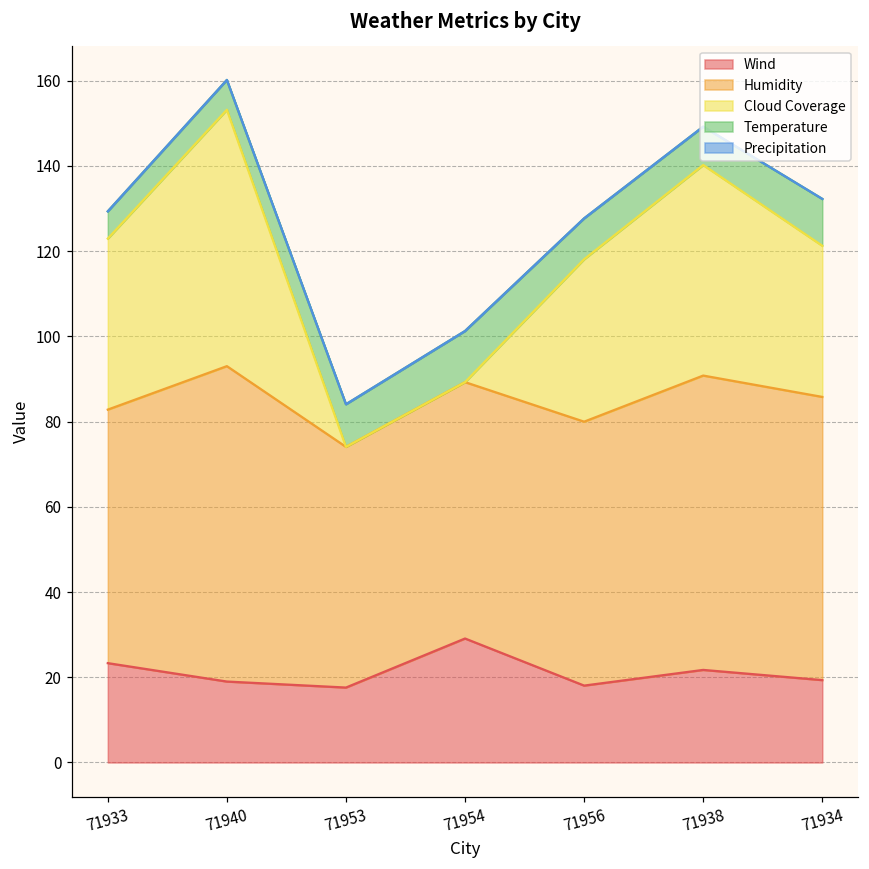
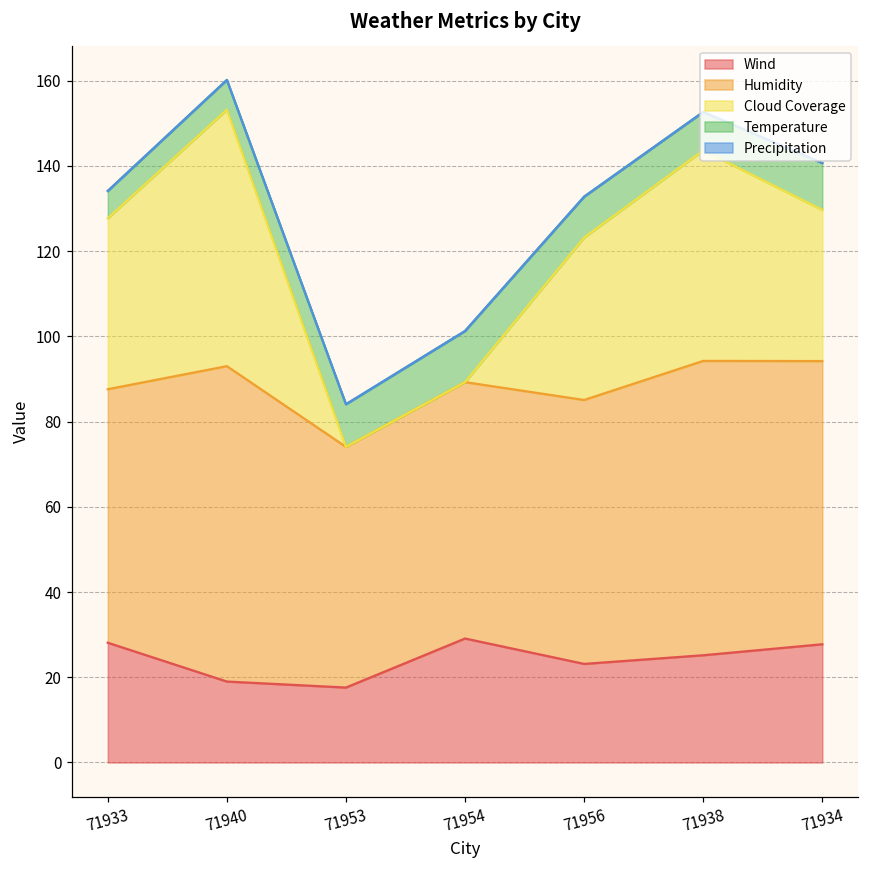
  {
    "Wind": {
-     "71933": 23,
+     "71933": 28,
      "71940": 19,
      "71953": 18,
      "71954": 29,
-     "71956": 18,
-     "71938": 22,
-     "71934": 19
+     "71956": 23,
+     "71938": 25,
+     "71934": 28
    }
  }
